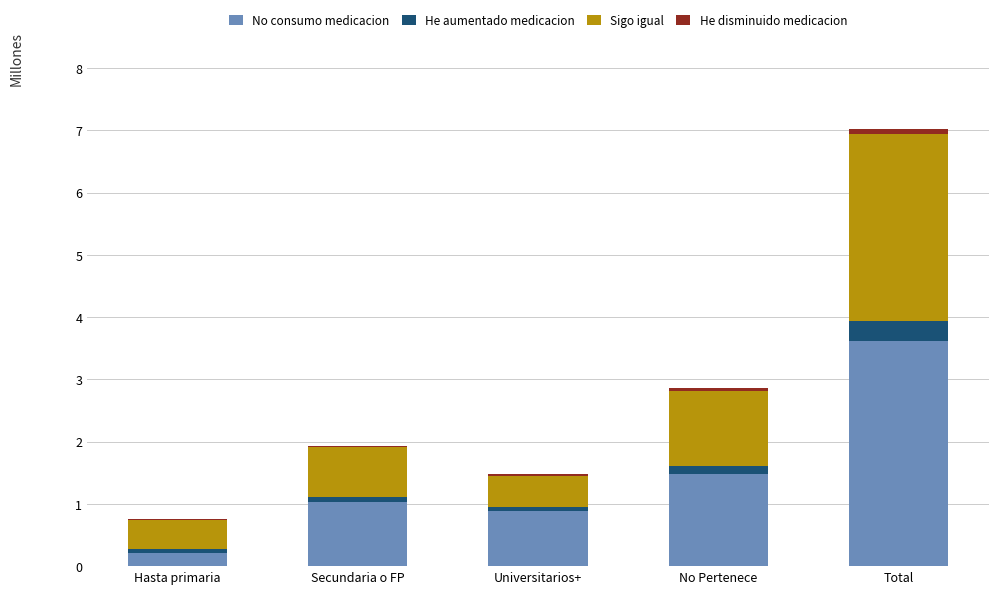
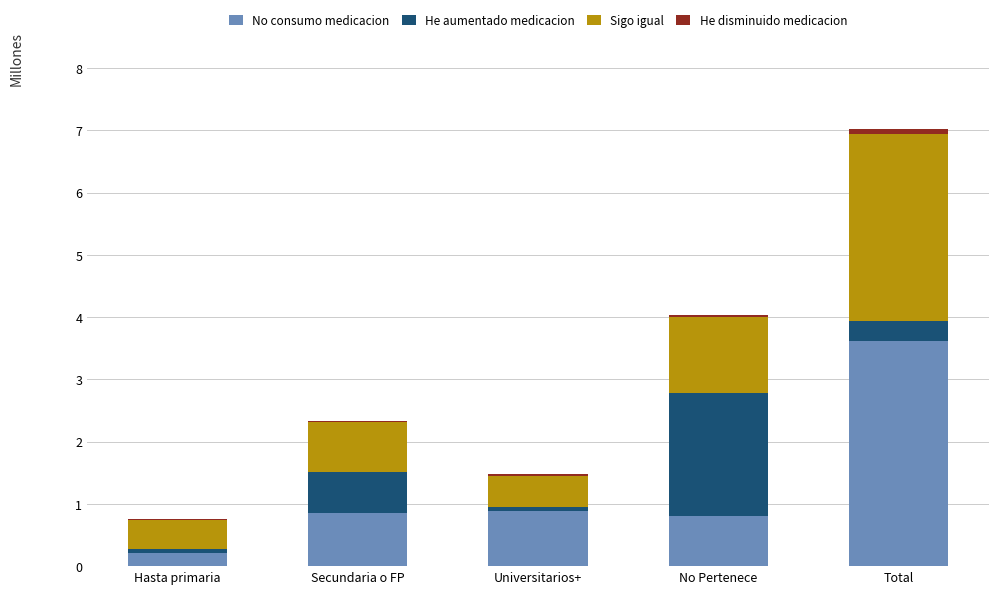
  {
    "No consumo medicacion": {
      "Hasta primaria": 0.2,
-     "Secundaria o FP": 1.0,
+     "Secundaria o FP": 0.8,
      "Universitarios+": 0.9,
-     "No Pertenece": 1.5,
+     "No Pertenece": 0.8,
      "Total": 3.6
    },
    "He aumentado medicacion": {
      "Hasta primaria": 0.1,
-     "Secundaria o FP": 0.1,
+     "Secundaria o FP": 0.7,
      "Universitarios+": 0.1,
-     "No Pertenece": 0.1,
+     "No Pertenece": 2.0,
      "Total": 0.3
    },
    "Sigo igual": {
      "Hasta primaria": 0.5,
      "Secundaria o FP": 0.8,
      "Universitarios+": 0.5,
      "No Pertenece": 1.2,
      "Total": 3.0
    },
    "He disminuido medicacion": {
      "Total": 0.1
    }
  }
